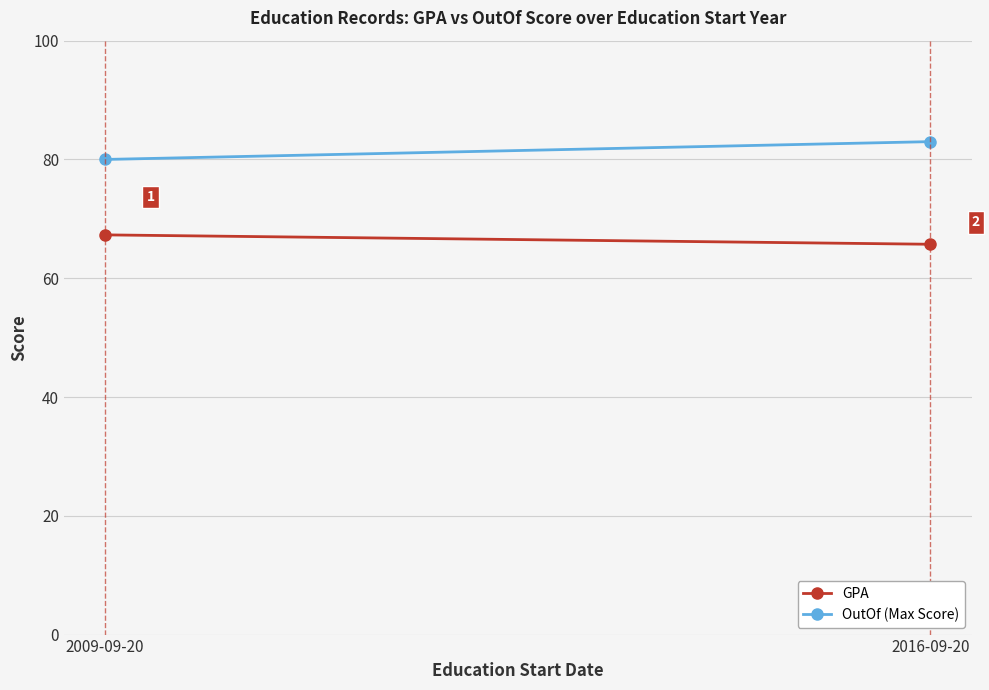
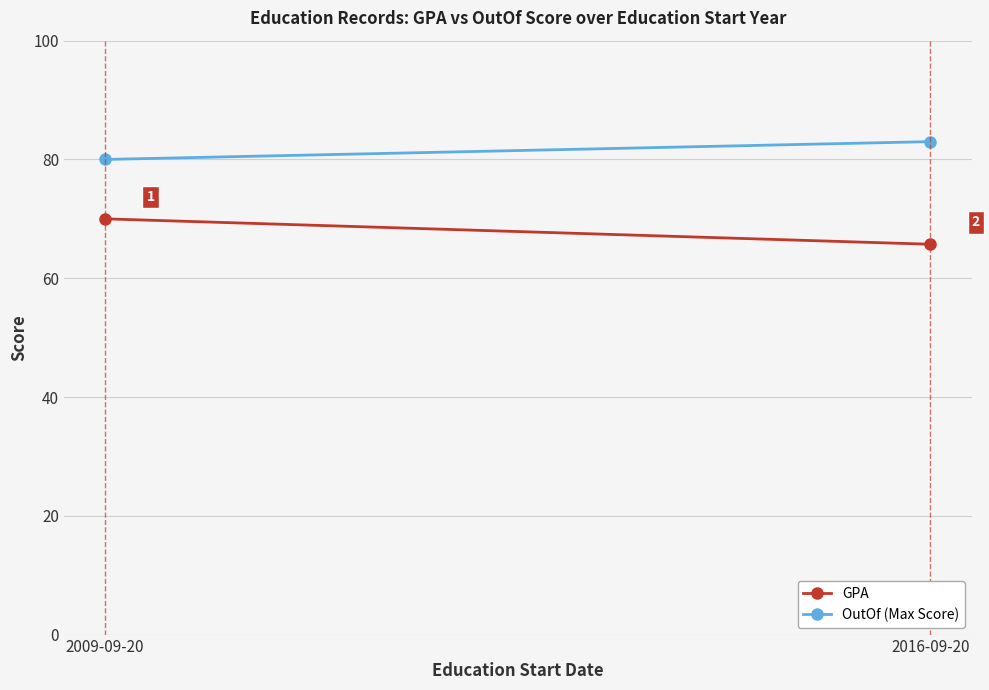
  {
    "GPA": {
-     "2009-09-20": 67,
+     "2009-09-20": 70,
      "2016-09-20": 66
    },
    "OutOf (Max Score)": {
      "2009-09-20": 80,
      "2016-09-20": 83
    }
  }
